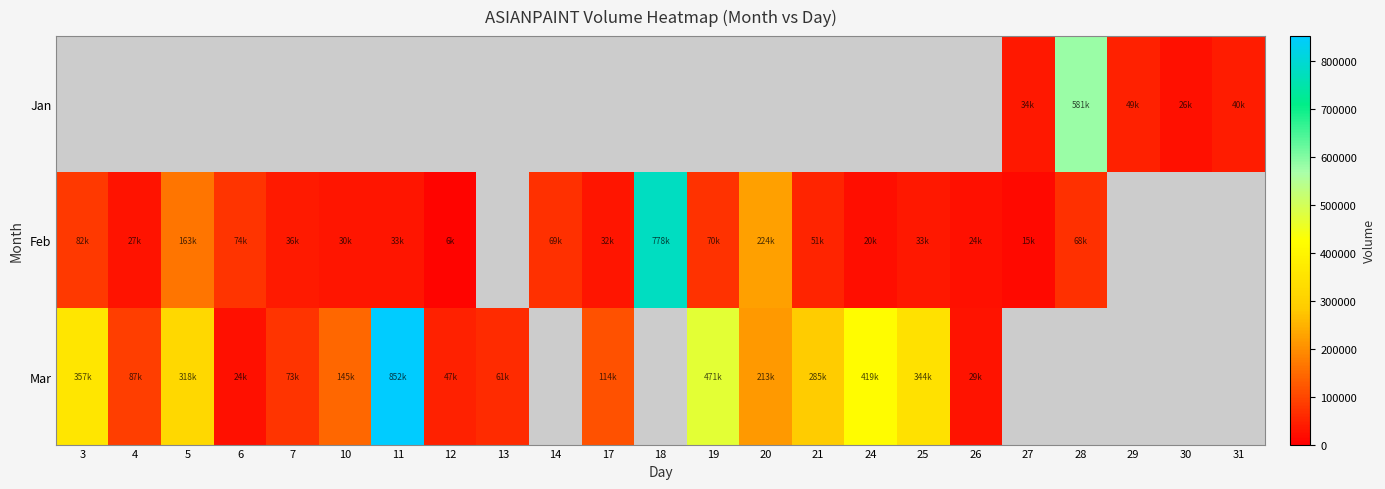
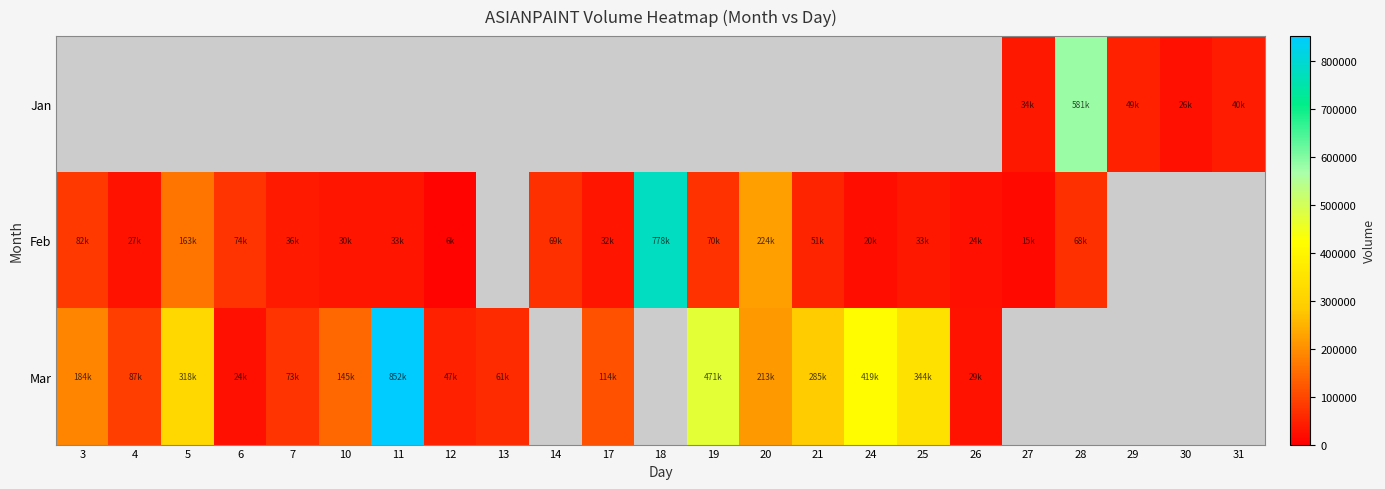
  {
    "Jan": {
      "27": "34k",
      "28": "581k",
      "29": "49k",
      "30": "26k",
      "31": "40k"
    },
    "Feb": {
      "3": "82k",
      "4": "27k",
      "5": "163k",
      "6": "74k",
      "7": "36k",
      "10": "30k",
      "11": "33k",
      "12": "6k",
      "14": "69k",
      "17": "32k",
      "18": "778k",
      "19": "70k",
      "20": "224k",
      "21": "51k",
      "24": "20k",
      "25": "33k",
      "26": "24k",
      "27": "15k",
      "28": "68k"
    },
    "Mar": {
-     "3": "357k",
+     "3": "184k",
      "4": "87k",
      "5": "318k",
      "6": "24k",
      "7": "73k",
      "10": "145k",
      "11": "852k",
      "12": "47k",
      "13": "61k",
      "17": "114k",
      "19": "471k",
      "20": "213k",
      "21": "285k",
      "24": "419k",
      "25": "344k",
      "26": "29k"
    }
  }
